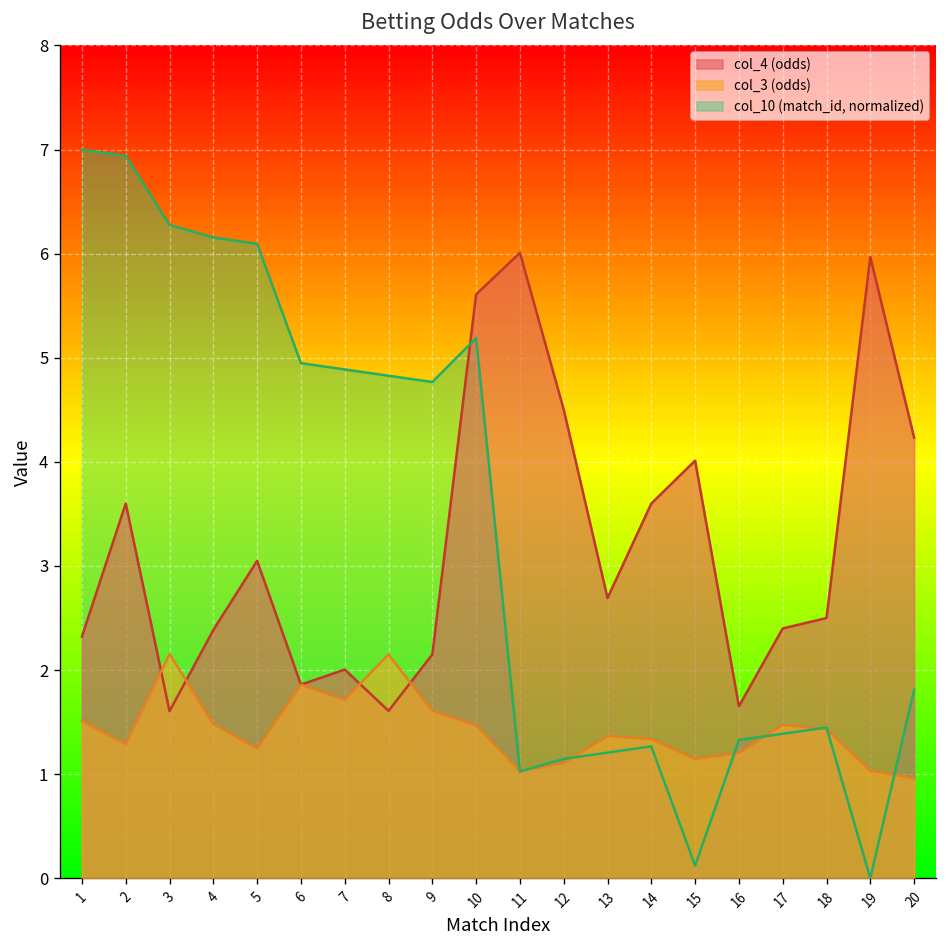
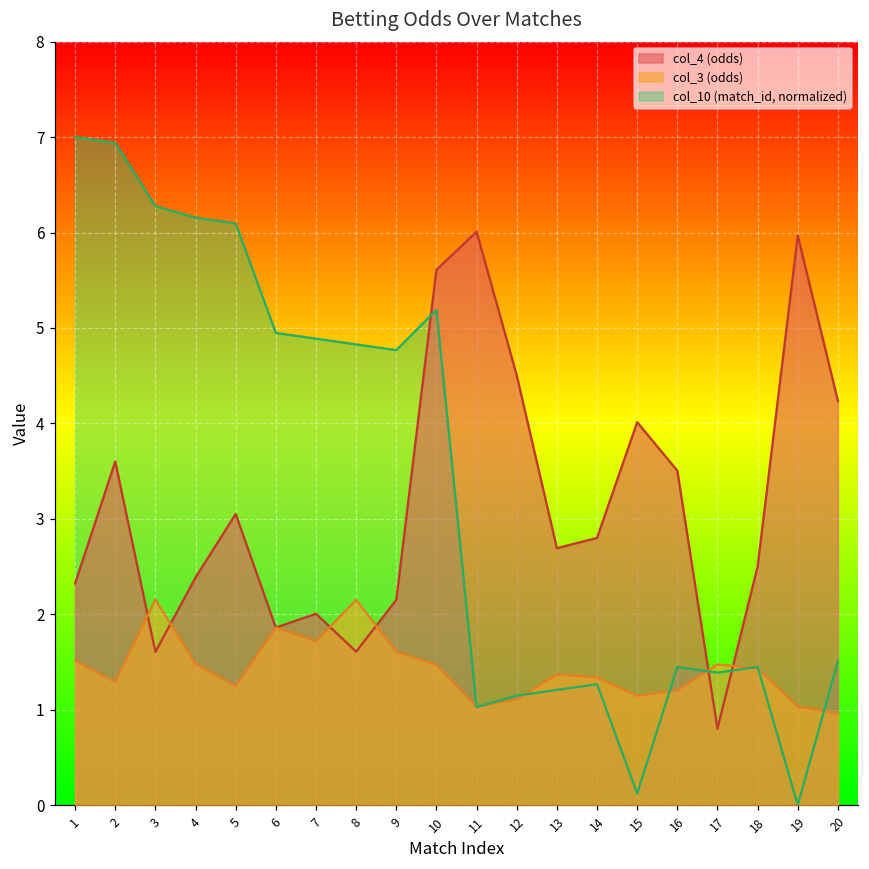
  {
    "col_4 (odds)": {
      "1": 2.3,
      "2": 3.6,
      "3": 1.6,
      "4": 2.4,
      "5": 3.1,
      "7": 2.0,
      "8": 1.6,
      "9": 2.2,
      "10": 5.6,
      "11": 6.0,
      "12": 4.5,
      "13": 2.7,
-     "14": 3.6,
+     "14": 2.8,
      "15": 4.0,
-     "16": 1.7,
-     "17": 2.4,
+     "16": 3.5,
+     "17": 0.8,
      "18": 2.5,
      "19": 6.0,
      "20": 4.2
    },
    "col_3 (odds)": {
      "1": 1.5,
      "2": 1.3,
      "3": 2.2,
      "4": 1.5,
      "5": 1.2,
      "7": 1.7,
      "8": 2.2,
      "9": 1.6,
      "10": 1.5,
      "12": 1.1,
      "13": 1.4,
      "14": 1.3,
      "15": 1.1,
      "16": 1.2,
      "17": 1.5,
      "19": 1.0,
      "20": 1.0
    },
    "col_10 (match_id, normalized)": {
      "1": 7.0,
      "2": 6.9,
      "3": 6.3,
      "4": 6.2,
      "5": 6.1,
      "6": 4.9,
      "7": 4.9,
      "8": 4.8,
      "9": 4.8,
      "10": 5.2,
      "12": 1.1,
      "13": 1.2,
      "14": 1.3,
      "15": 0.1,
-     "16": 1.3,
+     "16": 1.4,
      "17": 1.4,
      "19": 0.0,
-     "20": 1.8
+     "20": 1.5
    }
  }
